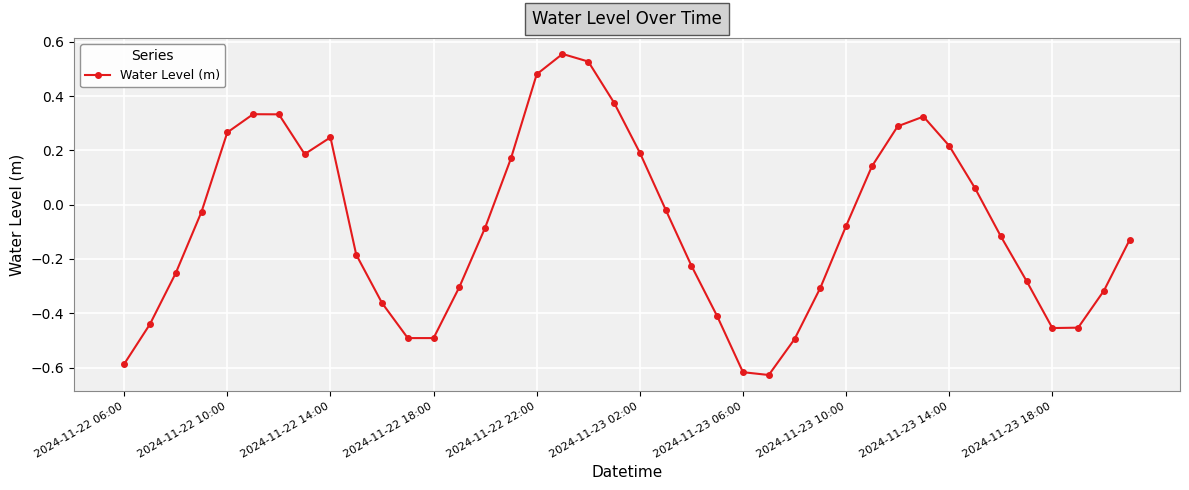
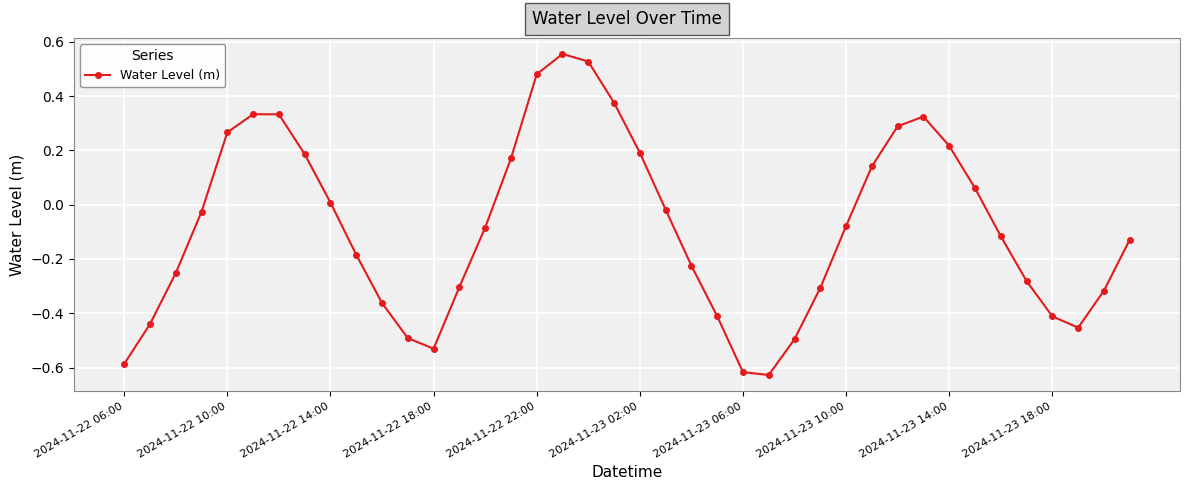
  {
    "2024-11-22 06:00": -0.59,
    "2024-11-22 10:00": 0.27,
-   "2024-11-22 14:00": 0.25,
-   "2024-11-22 18:00": -0.49,
+   "2024-11-22 14:00": 0.01,
+   "2024-11-22 18:00": -0.53,
    "2024-11-22 22:00": 0.48,
    "2024-11-23 02:00": 0.19,
    "2024-11-23 06:00": -0.62,
    "2024-11-23 10:00": -0.08,
    "2024-11-23 14:00": 0.22,
-   "2024-11-23 18:00": -0.45
+   "2024-11-23 18:00": -0.41
  }
